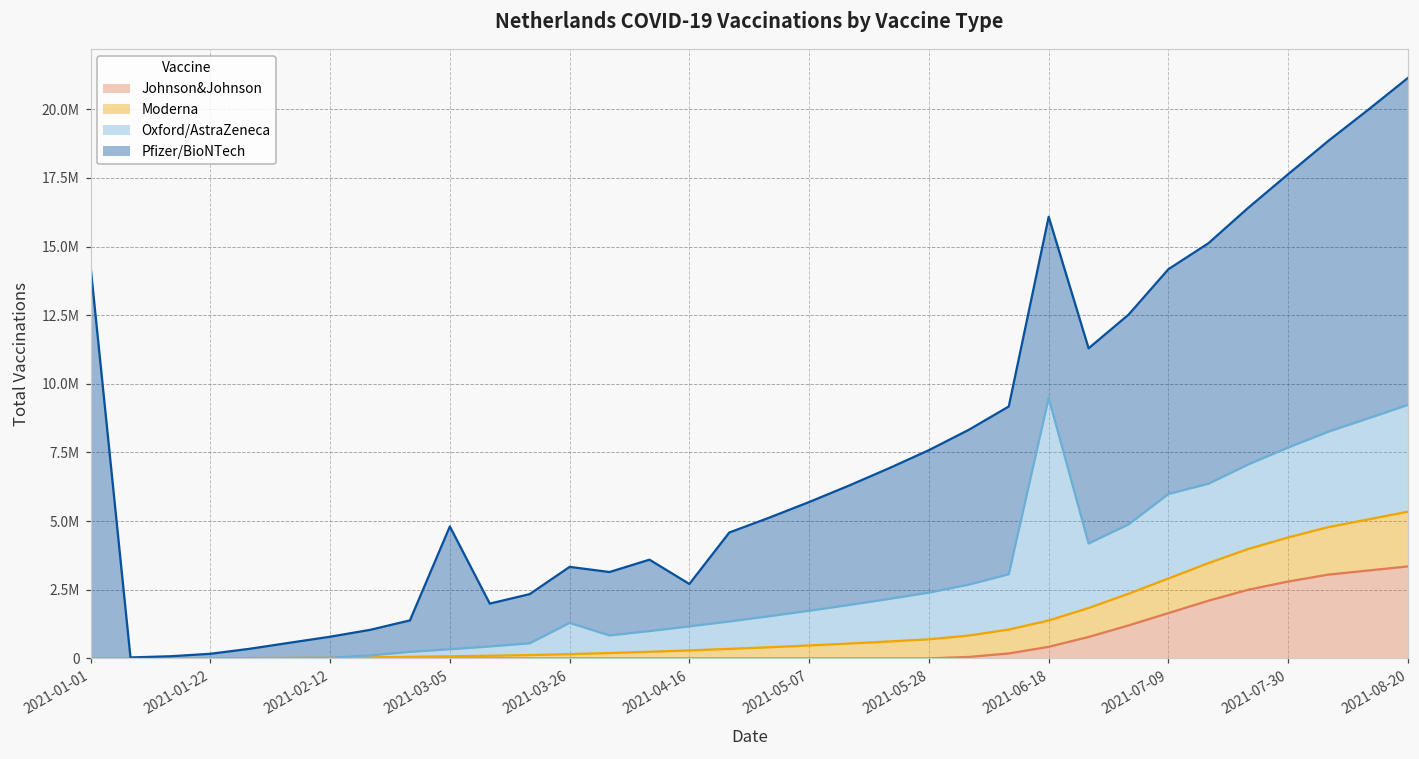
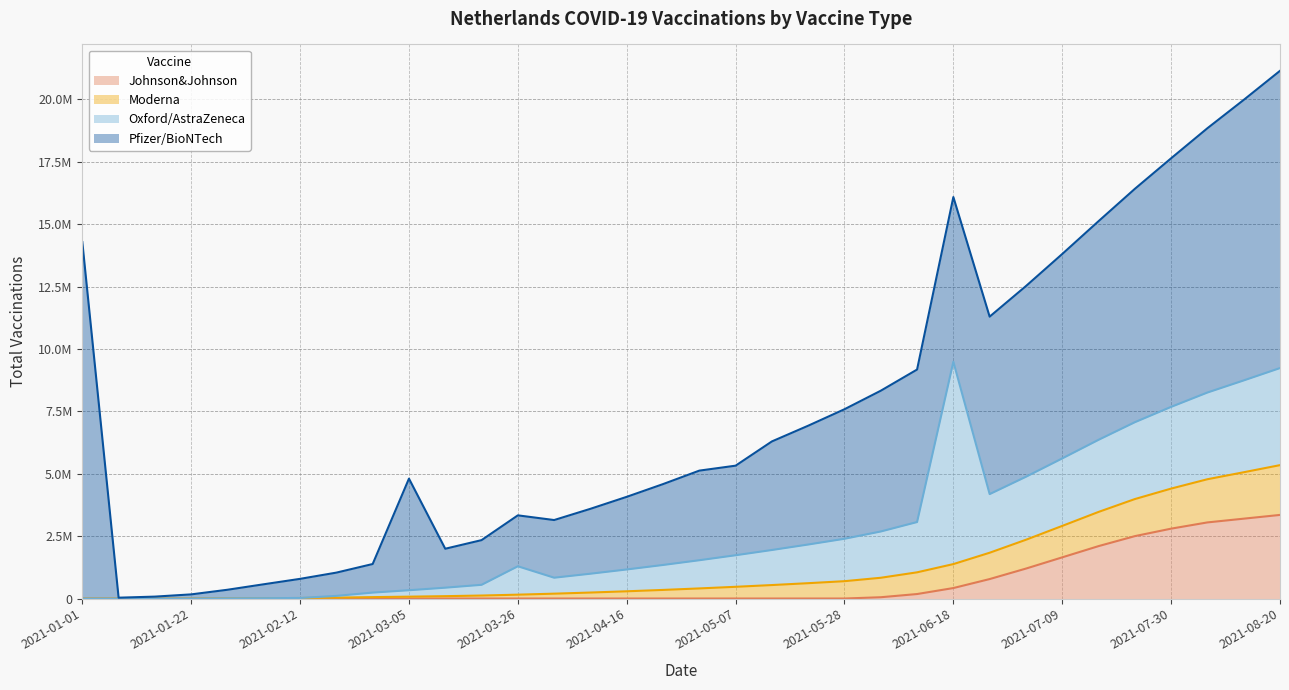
  {
    "Oxford/AstraZeneca": {
      "2021-03-05": 300000,
      "2021-03-26": 1100000,
      "2021-04-16": 900000,
      "2021-05-07": 1300000,
      "2021-05-28": 1700000,
      "2021-06-18": 8100000,
-     "2021-07-09": 3100000,
+     "2021-07-09": 2700000,
      "2021-07-30": 3300000,
      "2021-08-20": 3900000
    },
    "Pfizer/BioNTech": {
      "2021-01-01": 14300000,
      "2021-01-22": 200000,
      "2021-02-12": 800000,
      "2021-03-05": 4500000,
      "2021-03-26": 2000000,
-     "2021-04-16": 1500000,
-     "2021-05-07": 4000000,
+     "2021-04-16": 2900000,
+     "2021-05-07": 3600000,
      "2021-05-28": 5200000,
      "2021-06-18": 6600000,
      "2021-07-09": 8200000,
      "2021-07-30": 10000000,
      "2021-08-20": 11900000
    }
  }
